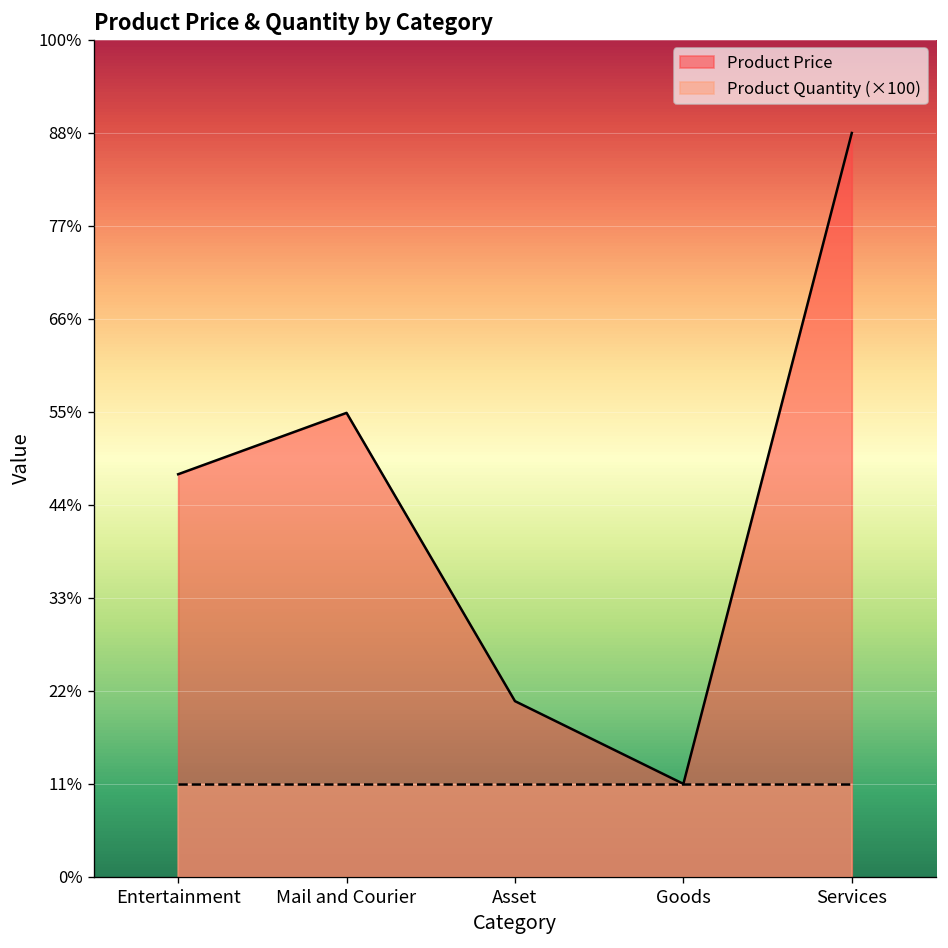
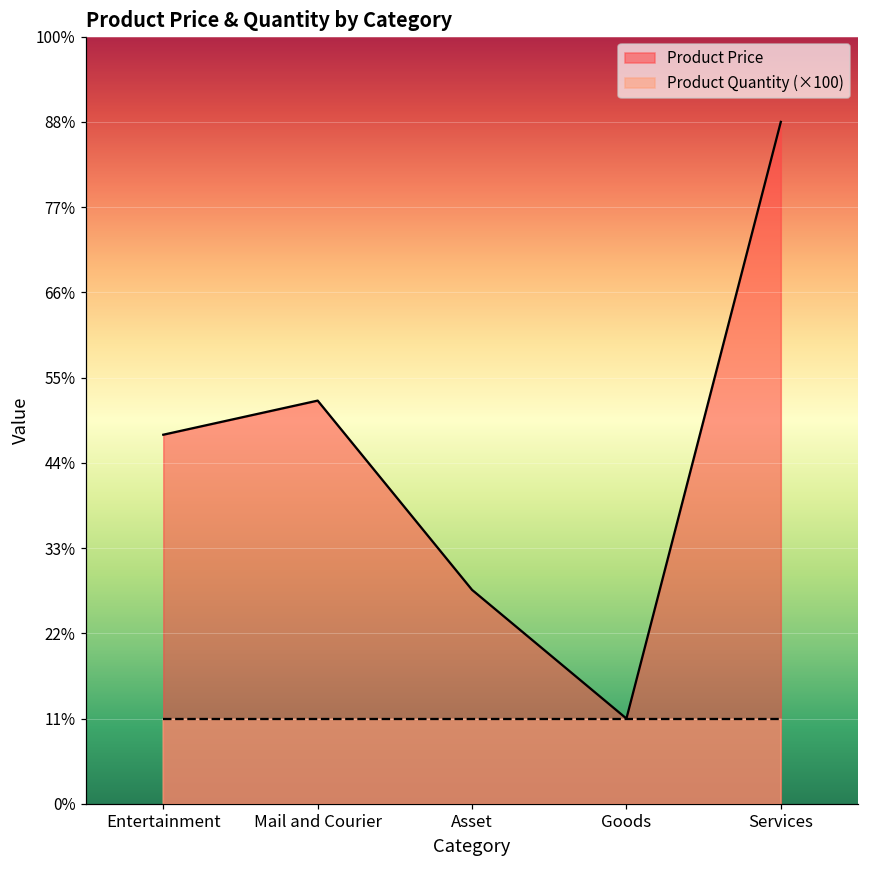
  {
    "Product Price": {
      "Entertainment": "48%",
-     "Mail and Courier": "55%",
-     "Asset": "21%",
+     "Mail and Courier": "53%",
+     "Asset": "28%",
      "Services": "89%"
    },
    "Product Quantity (×100)": {
      "Entertainment": "11%",
      "Mail and Courier": "11%",
      "Asset": "11%",
      "Services": "11%"
    }
  }
